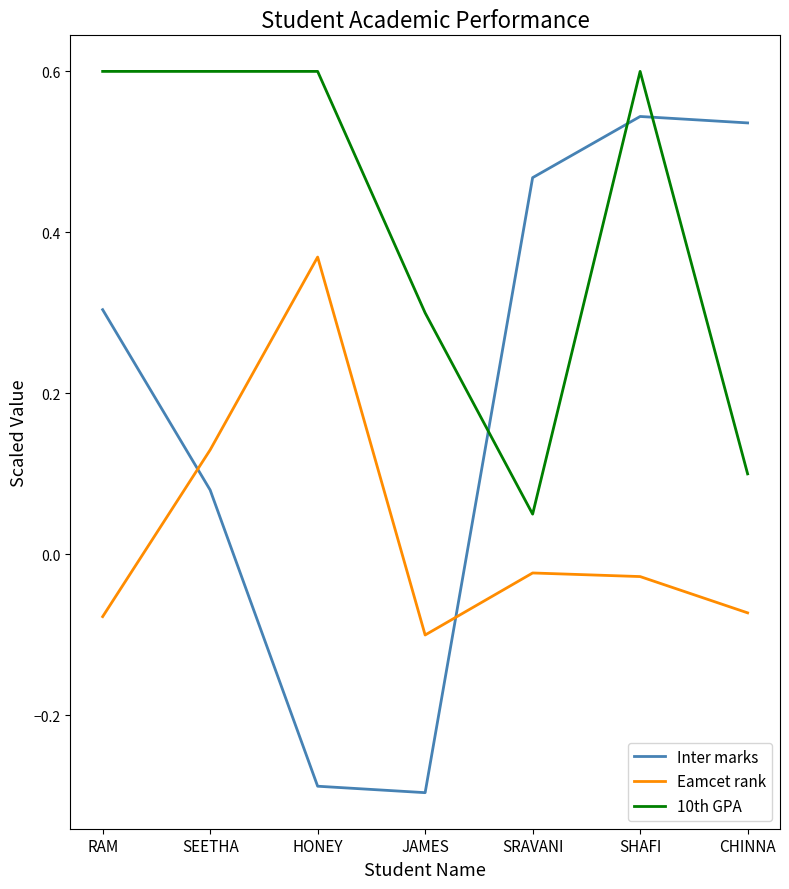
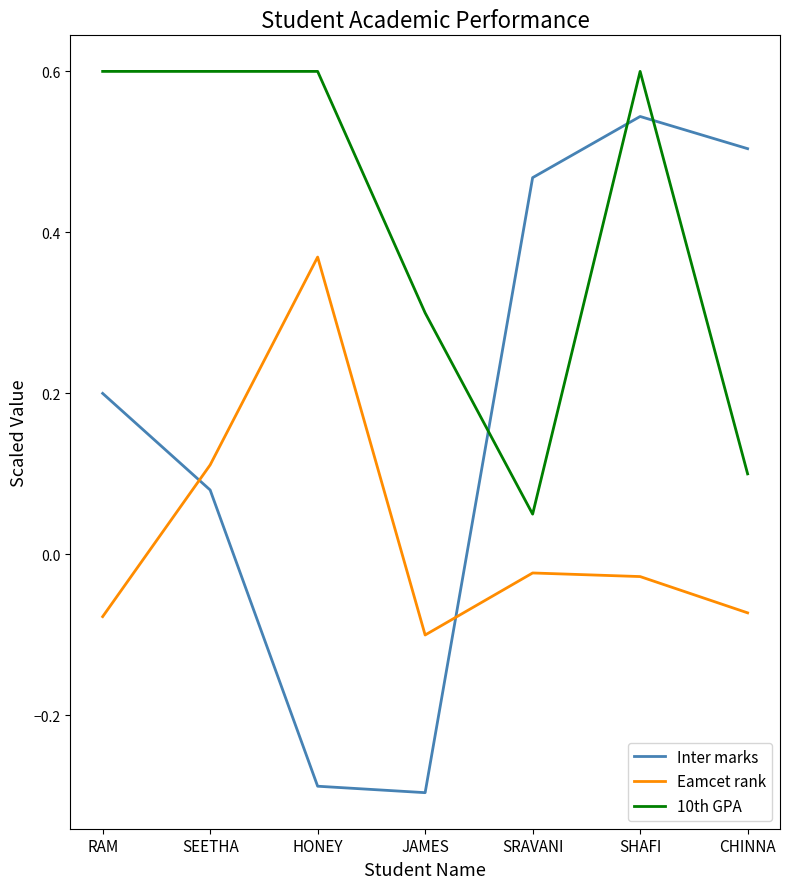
  {
    "Inter marks": {
-     "RAM": 0.30,
+     "RAM": 0.20,
      "SEETHA": 0.08,
      "HONEY": -0.29,
      "JAMES": -0.30,
      "SRAVANI": 0.47,
      "SHAFI": 0.54,
-     "CHINNA": 0.54
+     "CHINNA": 0.50
    },
    "Eamcet rank": {
      "RAM": -0.08,
-     "SEETHA": 0.13,
+     "SEETHA": 0.11,
      "HONEY": 0.37,
      "JAMES": -0.10,
      "SRAVANI": -0.02,
      "SHAFI": -0.03,
      "CHINNA": -0.07
    },
    "10th GPA": {
      "RAM": 0.60,
      "SEETHA": 0.60,
      "HONEY": 0.60,
      "JAMES": 0.30,
      "SRAVANI": 0.05,
      "SHAFI": 0.60,
      "CHINNA": 0.10
    }
  }
